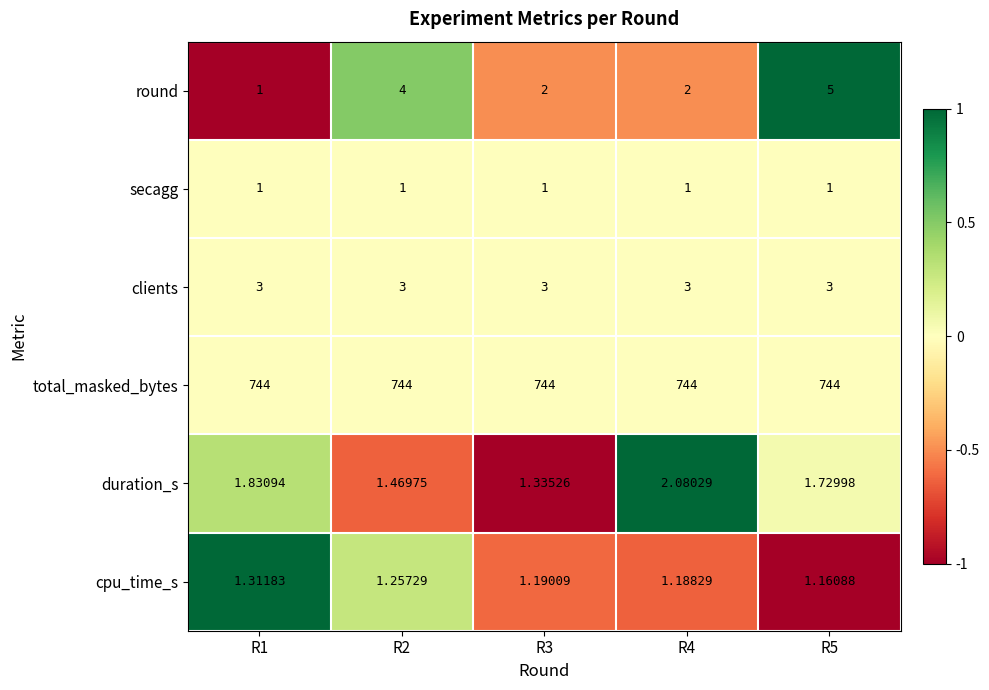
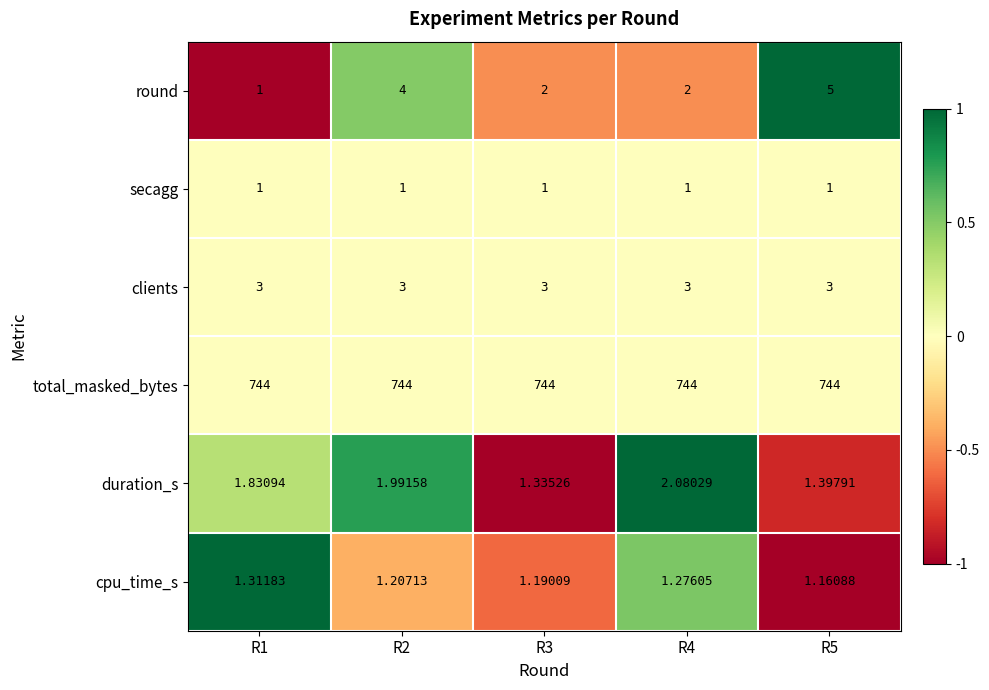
  {
    "round": {
      "R1": 1,
      "R2": 4,
      "R3": 2,
      "R4": 2,
      "R5": 5
    },
    "secagg": {
      "R1": 1,
      "R2": 1,
      "R3": 1,
      "R4": 1,
      "R5": 1
    },
    "clients": {
      "R1": 3,
      "R2": 3,
      "R3": 3,
      "R4": 3,
      "R5": 3
    },
    "total_masked_bytes": {
      "R1": 744,
      "R2": 744,
      "R3": 744,
      "R4": 744,
      "R5": 744
    },
    "duration_s": {
      "R1": 1.83094,
-     "R2": 1.46975,
+     "R2": 1.99158,
      "R3": 1.33526,
      "R4": 2.08029,
-     "R5": 1.72998
+     "R5": 1.39791
    },
    "cpu_time_s": {
      "R1": 1.31183,
-     "R2": 1.25729,
+     "R2": 1.20713,
      "R3": 1.19009,
-     "R4": 1.18829,
+     "R4": 1.27605,
      "R5": 1.16088
    }
  }
